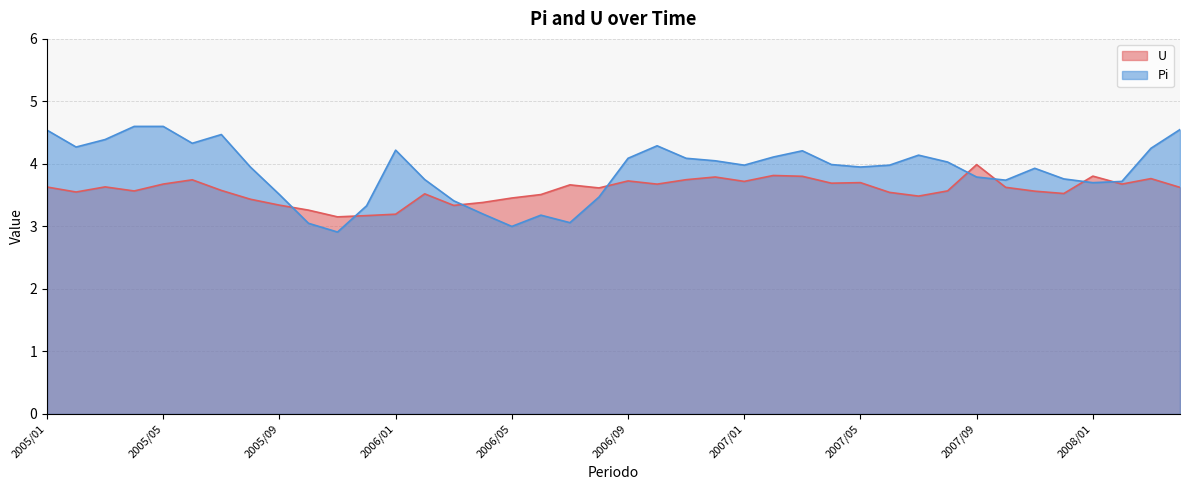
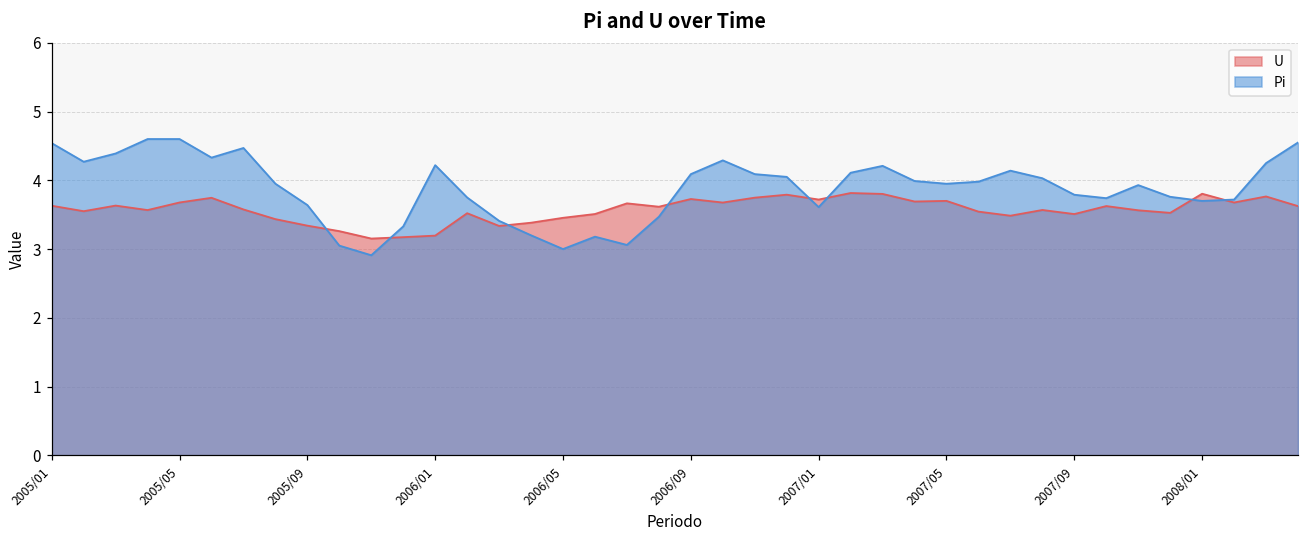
  {
    "U": {
      "2005/01": 3.6,
      "2005/05": 3.7,
      "2005/09": 3.3,
      "2006/01": 3.2,
      "2006/05": 3.5,
      "2006/09": 3.7,
      "2007/01": 3.7,
      "2007/05": 3.7,
-     "2007/09": 4.0,
+     "2007/09": 3.5,
      "2008/01": 3.8
    },
    "Pi": {
      "2005/01": 4.5,
      "2005/05": 4.6,
-     "2005/09": 3.5,
+     "2005/09": 3.6,
      "2006/01": 4.2,
      "2006/05": 3.0,
      "2006/09": 4.1,
-     "2007/01": 4.0,
+     "2007/01": 3.6,
      "2007/05": 4.0,
      "2007/09": 3.8,
      "2008/01": 3.7
    }
  }
